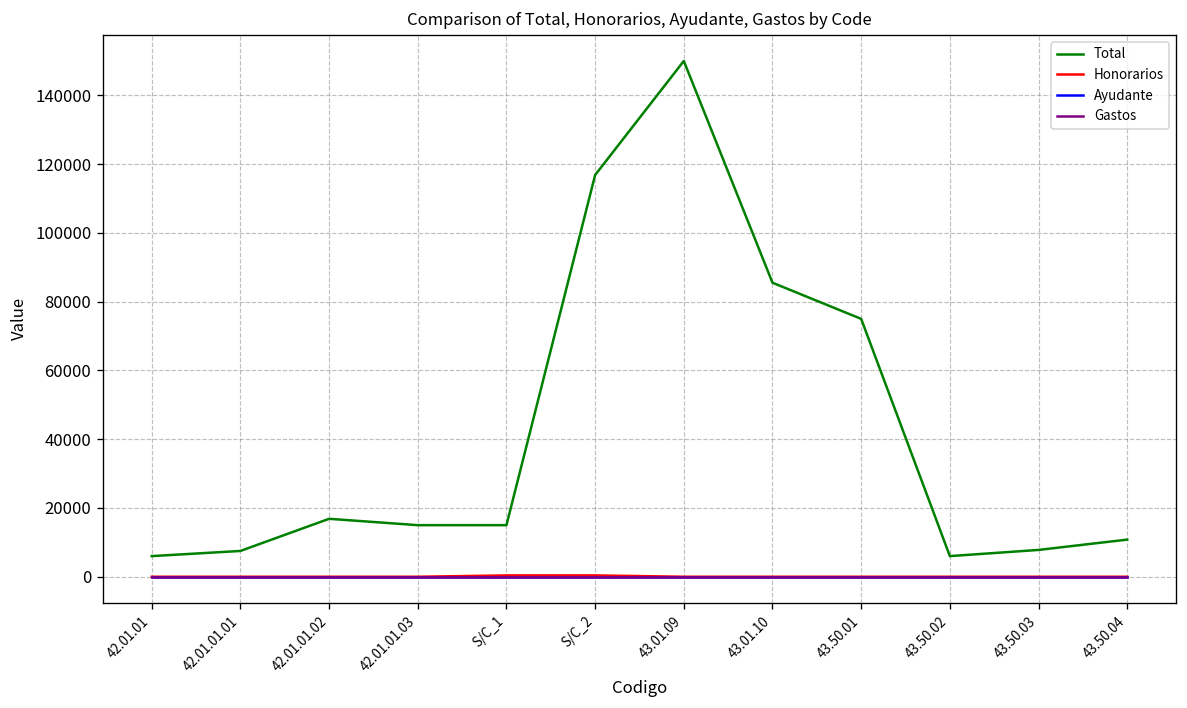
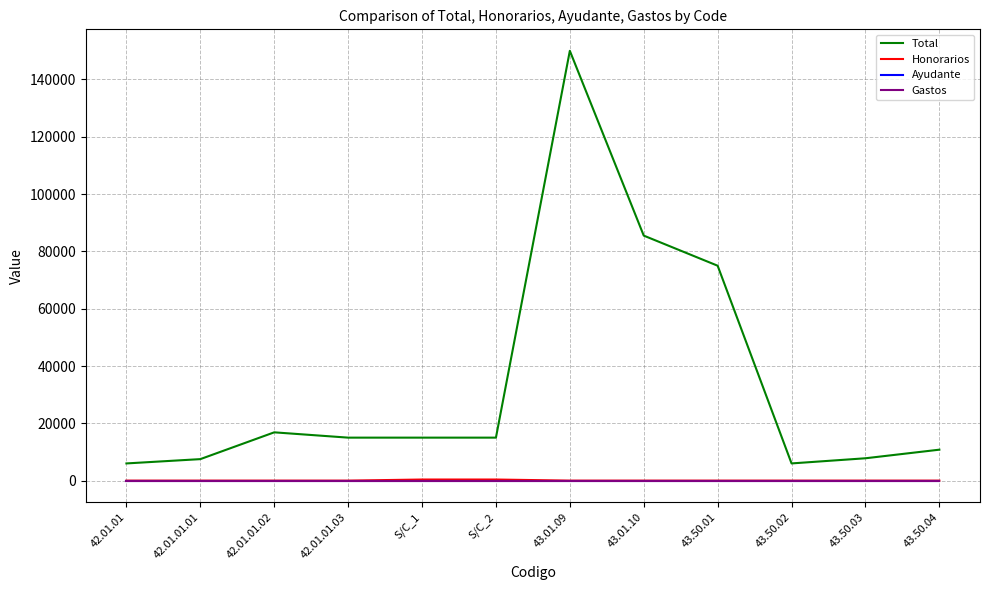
  {
    "Total": {
      "42.01.01": 6000,
      "42.01.01.01": 8000,
      "42.01.01.02": 17000,
      "42.01.01.03": 15000,
      "S/C_1": 15000,
-     "S/C_2": 117000,
+     "S/C_2": 15000,
      "43.01.09": 150000,
      "43.01.10": 86000,
      "43.50.01": 75000,
      "43.50.02": 6000,
      "43.50.03": 8000,
      "43.50.04": 11000
    }
  }
